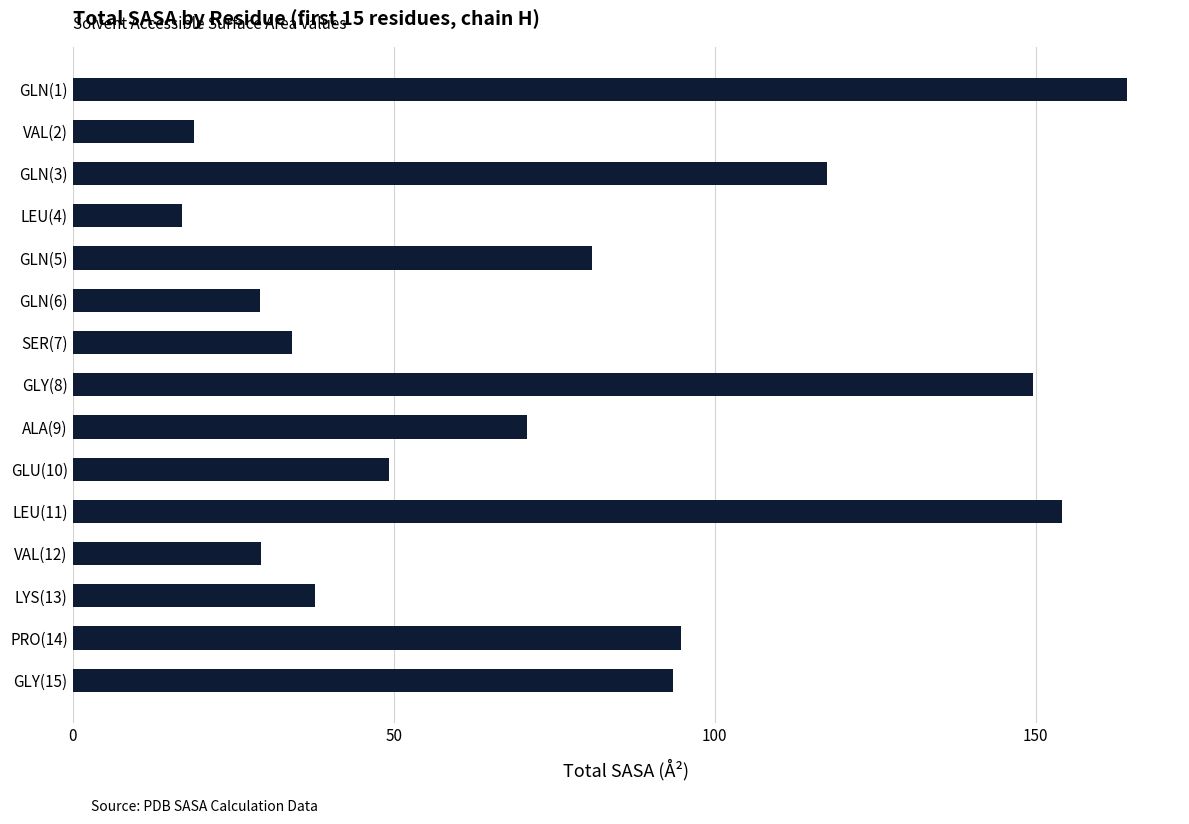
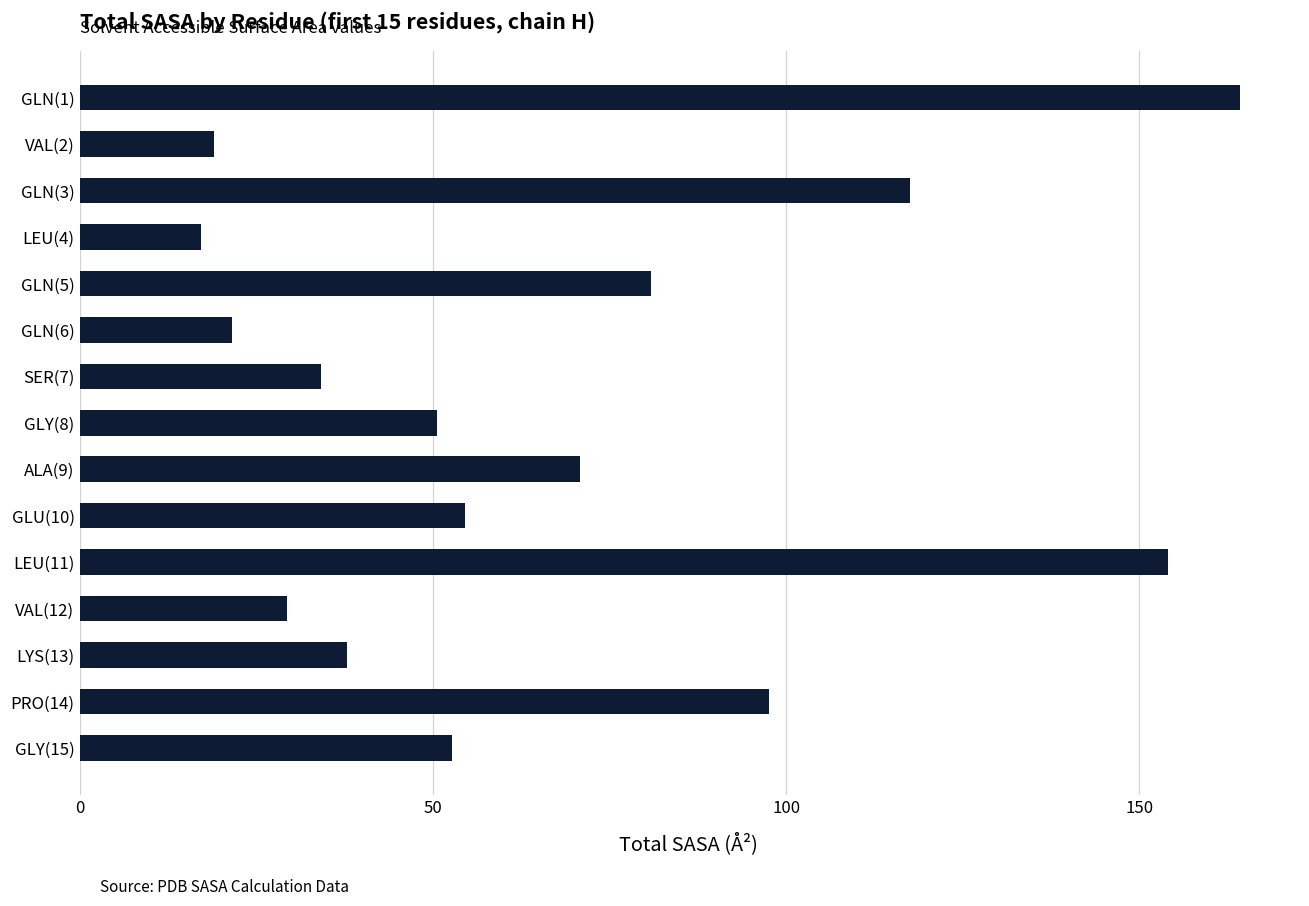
  {
    "GLN(1)": 164,
    "VAL(2)": 19,
    "GLN(3)": 117,
    "LEU(4)": 17,
    "GLN(5)": 81,
-   "GLN(6)": 29,
+   "GLN(6)": 22,
    "SER(7)": 34,
-   "GLY(8)": 150,
+   "GLY(8)": 51,
    "ALA(9)": 71,
-   "GLU(10)": 49,
+   "GLU(10)": 55,
    "LEU(11)": 154,
    "VAL(12)": 29,
    "LYS(13)": 38,
-   "PRO(14)": 95,
-   "GLY(15)": 94
+   "PRO(14)": 98,
+   "GLY(15)": 53
  }
